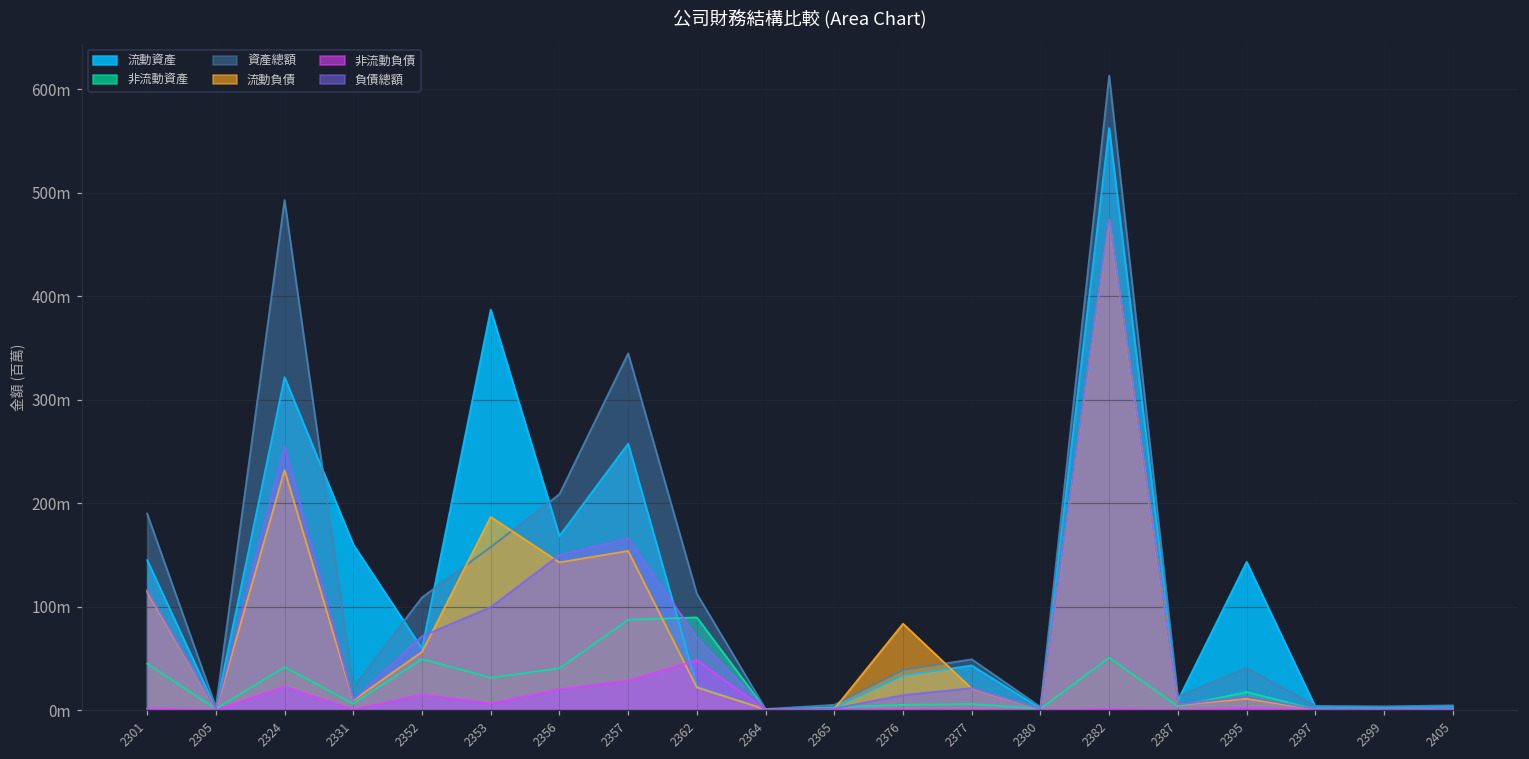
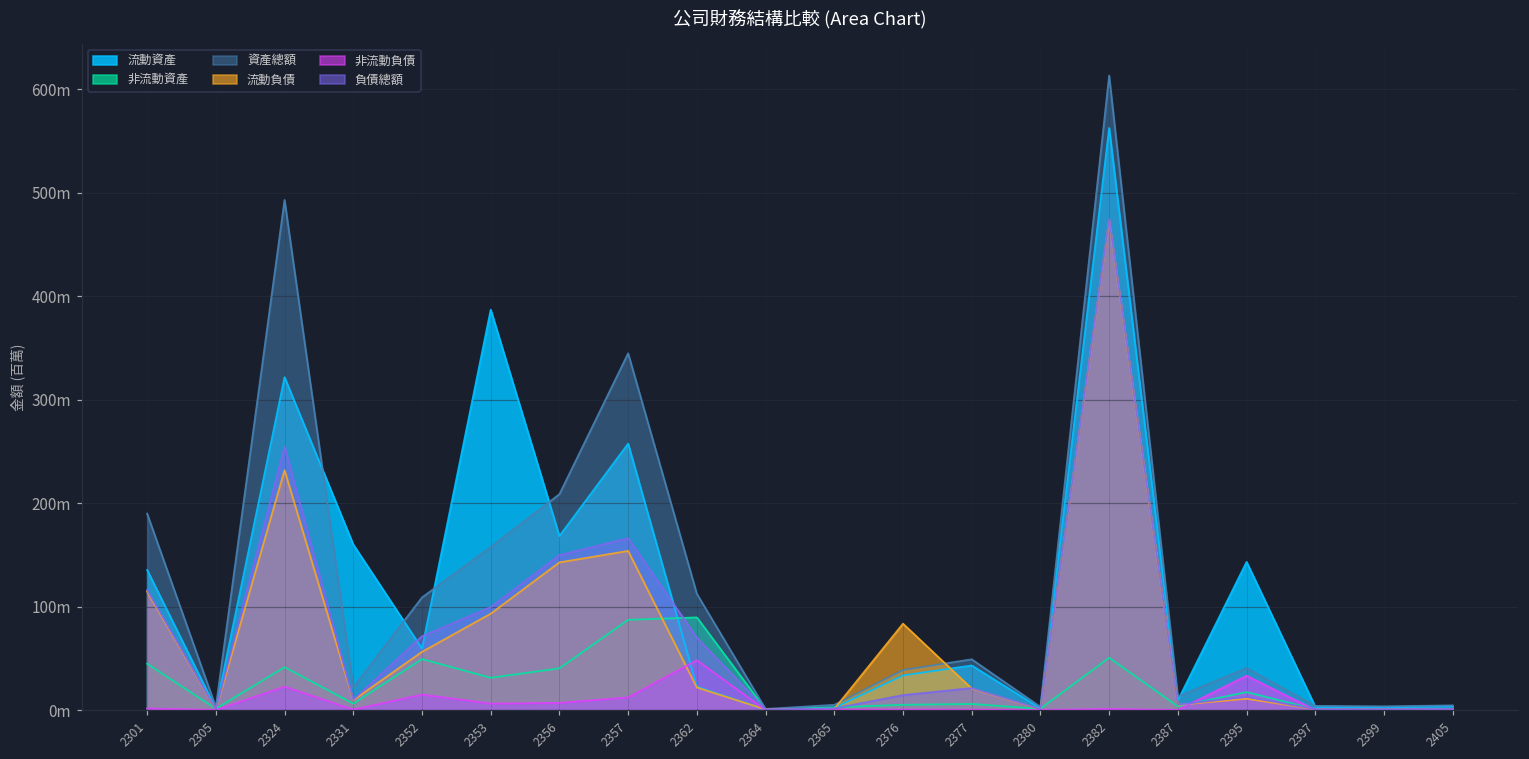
  {
    "流動資產": {
-     "2301": "150m",
+     "2301": "140m",
      "2324": "320m",
      "2331": "160m",
      "2352": "60m",
      "2353": "390m",
      "2356": "170m",
      "2357": "260m",
      "2376": "30m",
      "2377": "40m",
      "2382": "560m",
      "2387": "10m",
      "2395": "140m"
    },
    "非流動資產": {
      "2301": "40m",
      "2324": "40m",
      "2331": "10m",
      "2352": "50m",
      "2353": "30m",
      "2356": "40m",
      "2357": "90m",
      "2362": "90m",
      "2376": "10m",
      "2377": "10m",
      "2382": "50m",
      "2395": "20m"
    },
    "資產總額": {
      "2301": "190m",
      "2324": "490m",
      "2331": "20m",
      "2352": "110m",
      "2353": "160m",
      "2356": "210m",
      "2357": "340m",
      "2362": "110m",
      "2376": "40m",
      "2377": "50m",
      "2382": "610m",
      "2387": "10m",
      "2395": "40m"
    },
    "流動負債": {
      "2324": "230m",
      "2352": "60m",
-     "2353": "190m",
+     "2353": "90m",
      "2356": "140m",
      "2357": "150m",
      "2376": "80m"
    },
    "非流動負債": {
      "2301": "0m",
      "2324": "20m",
      "2331": "0m",
      "2352": "20m",
      "2353": "10m",
-     "2356": "20m",
-     "2357": "30m",
+     "2356": "10m",
+     "2357": "10m",
      "2362": "50m",
      "2376": "0m",
      "2377": "0m",
      "2382": "0m",
      "2387": "0m",
-     "2395": "0m"
+     "2395": "30m"
    },
    "負債總額": {
      "2324": "250m",
      "2352": "70m",
      "2353": "100m",
      "2356": "150m",
      "2357": "170m",
      "2362": "70m",
      "2376": "10m"
    }
  }
